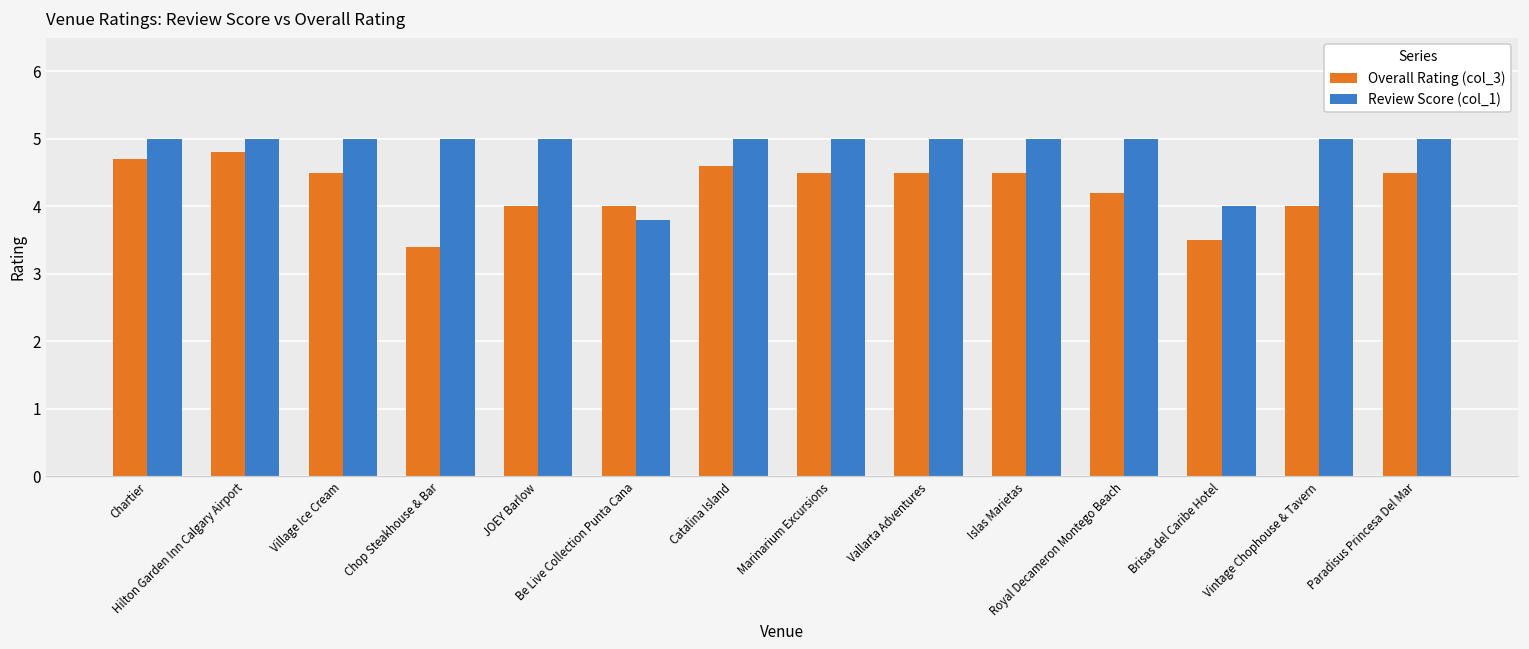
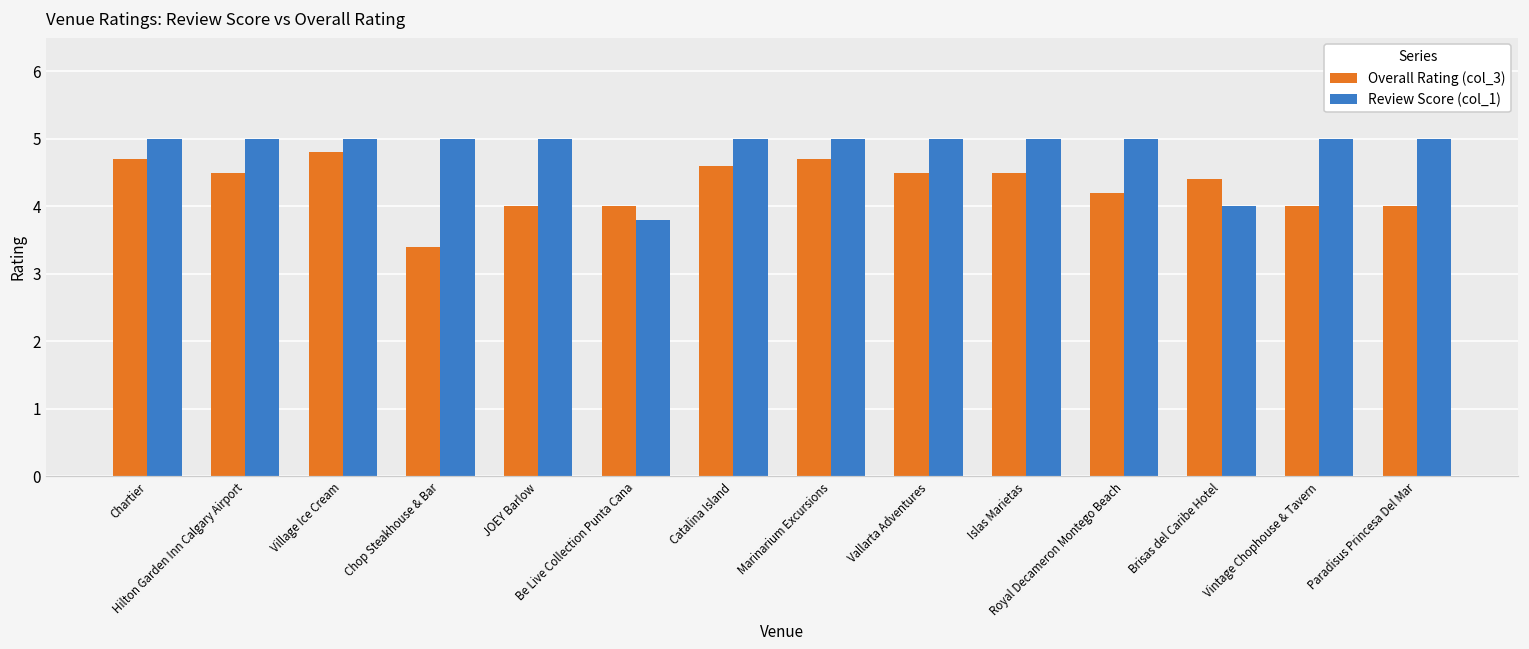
  {
    "Overall Rating (col_3)": {
      "Chartier": 4.7,
-     "Hilton Garden Inn Calgary Airport": 4.8,
-     "Village Ice Cream": 4.5,
+     "Hilton Garden Inn Calgary Airport": 4.5,
+     "Village Ice Cream": 4.8,
      "Chop Steakhouse & Bar": 3.4,
      "JOEY Barlow": 4.0,
      "Be Live Collection Punta Cana": 4.0,
      "Catalina Island": 4.6,
-     "Marinarium Excursions": 4.5,
+     "Marinarium Excursions": 4.7,
      "Vallarta Adventures": 4.5,
      "Islas Marietas": 4.5,
      "Royal Decameron Montego Beach": 4.2,
-     "Brisas del Caribe Hotel": 3.5,
+     "Brisas del Caribe Hotel": 4.4,
      "Vintage Chophouse & Tavern": 4.0,
-     "Paradisus Princesa Del Mar": 4.5
+     "Paradisus Princesa Del Mar": 4.0
    },
    "Review Score (col_1)": {
      "Chartier": 5.0,
      "Hilton Garden Inn Calgary Airport": 5.0,
      "Village Ice Cream": 5.0,
      "Chop Steakhouse & Bar": 5.0,
      "JOEY Barlow": 5.0,
      "Be Live Collection Punta Cana": 3.8,
      "Catalina Island": 5.0,
      "Marinarium Excursions": 5.0,
      "Vallarta Adventures": 5.0,
      "Islas Marietas": 5.0,
      "Royal Decameron Montego Beach": 5.0,
      "Brisas del Caribe Hotel": 4.0,
      "Vintage Chophouse & Tavern": 5.0,
      "Paradisus Princesa Del Mar": 5.0
    }
  }
